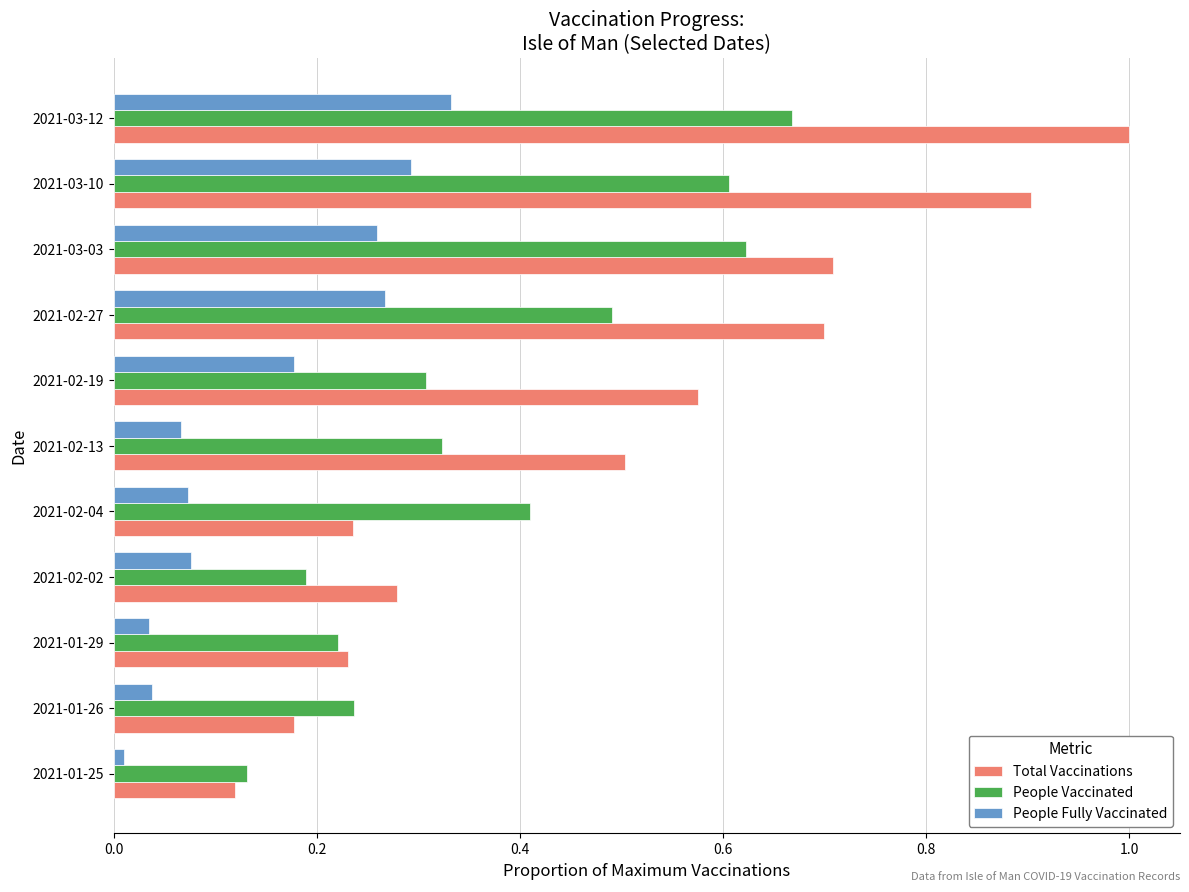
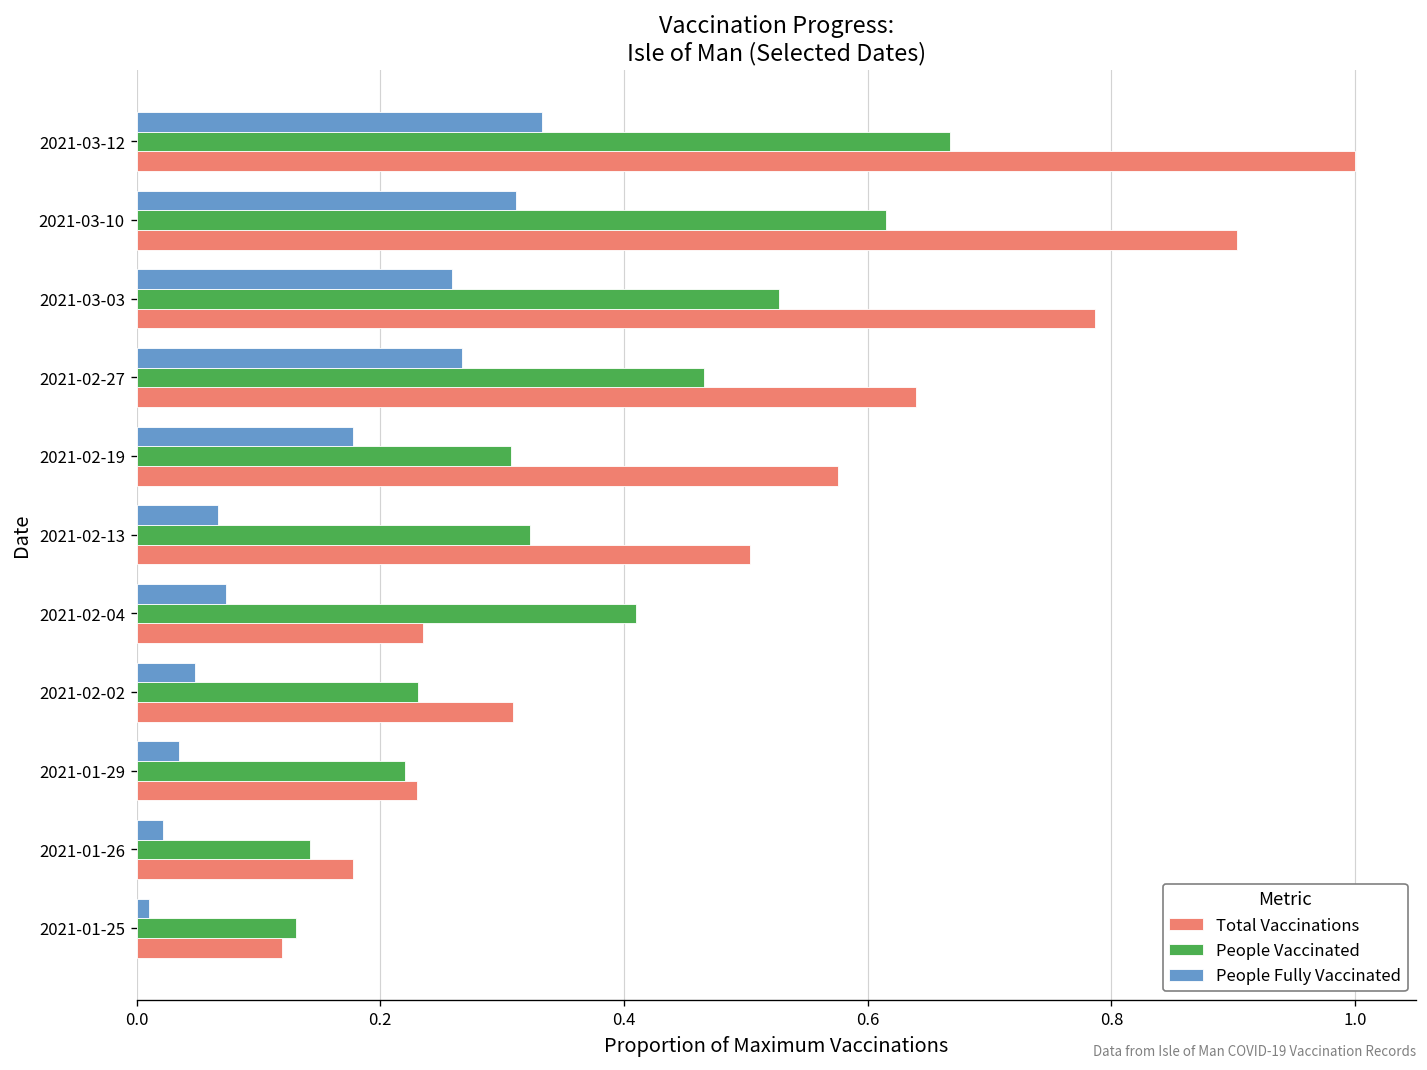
  {
    "Total Vaccinations": {
      "2021-03-12": 1.000,
      "2021-03-10": 0.903,
-     "2021-03-03": 0.709,
-     "2021-02-27": 0.699,
+     "2021-03-03": 0.786,
+     "2021-02-27": 0.640,
      "2021-02-19": 0.576,
      "2021-02-13": 0.504,
      "2021-02-04": 0.235,
-     "2021-02-02": 0.279,
+     "2021-02-02": 0.309,
      "2021-01-29": 0.230,
      "2021-01-26": 0.178,
      "2021-01-25": 0.119
    },
    "People Vaccinated": {
      "2021-03-12": 0.667,
-     "2021-03-10": 0.606,
-     "2021-03-03": 0.622,
-     "2021-02-27": 0.490,
+     "2021-03-10": 0.615,
+     "2021-03-03": 0.528,
+     "2021-02-27": 0.466,
      "2021-02-19": 0.307,
      "2021-02-13": 0.323,
      "2021-02-04": 0.410,
-     "2021-02-02": 0.189,
+     "2021-02-02": 0.231,
      "2021-01-29": 0.221,
-     "2021-01-26": 0.237,
+     "2021-01-26": 0.143,
      "2021-01-25": 0.131
    },
    "People Fully Vaccinated": {
      "2021-03-12": 0.333,
-     "2021-03-10": 0.293,
+     "2021-03-10": 0.312,
      "2021-03-03": 0.259,
      "2021-02-27": 0.267,
      "2021-02-19": 0.178,
      "2021-02-13": 0.067,
      "2021-02-04": 0.073,
-     "2021-02-02": 0.076,
+     "2021-02-02": 0.048,
      "2021-01-29": 0.035,
-     "2021-01-26": 0.037,
+     "2021-01-26": 0.021,
      "2021-01-25": 0.010
    }
  }
